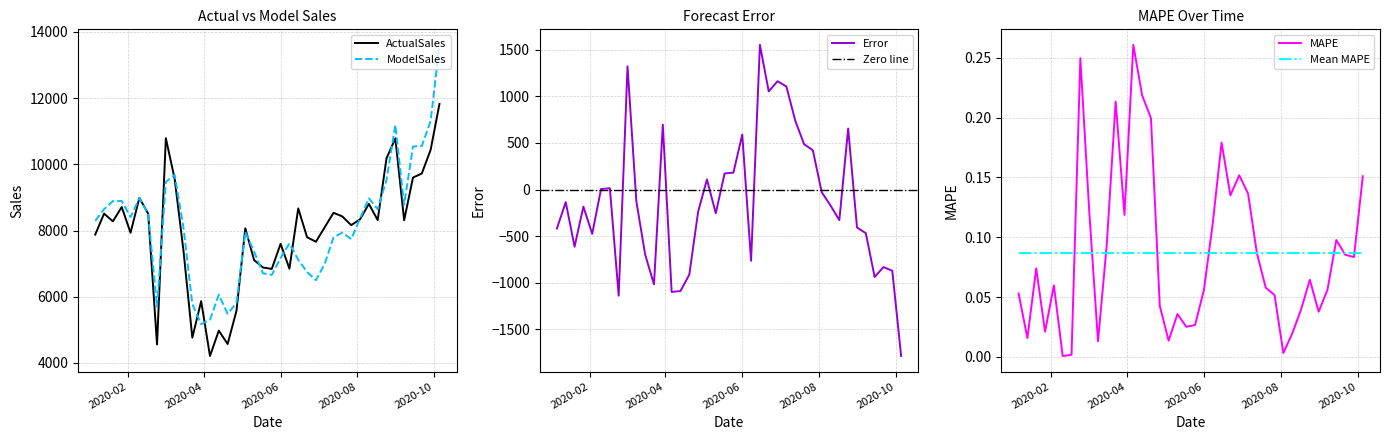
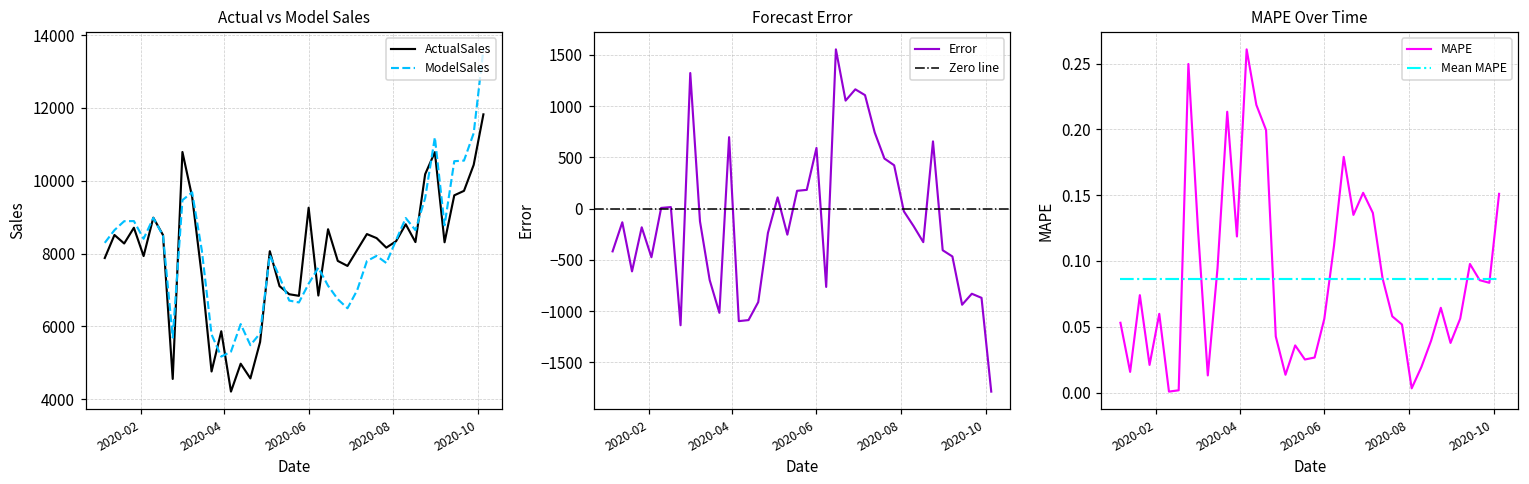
  {
    "Actual vs Model Sales": {
      "ActualSales": {
-       "2020-06": 7600
+       "2020-06": 9300
      },
      "ModelSales": {
        "2020-06": 7200
      }
    },
    "Forecast Error": {
      "2020-06": 600
    },
    "MAPE Over Time": {
      "MAPE": {
        "2020-06": 0.056
      },
      "Mean MAPE": {
        "2020-06": 0.087
      }
    }
  }
